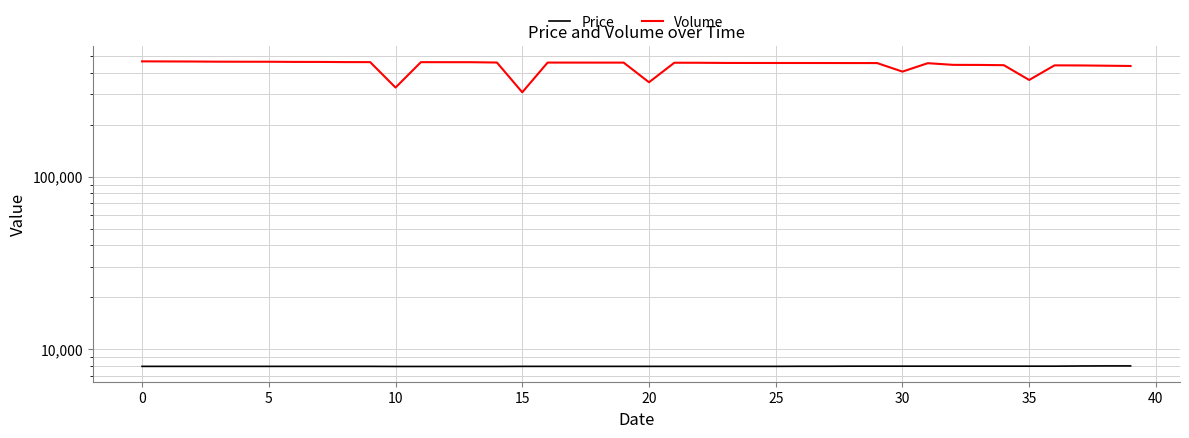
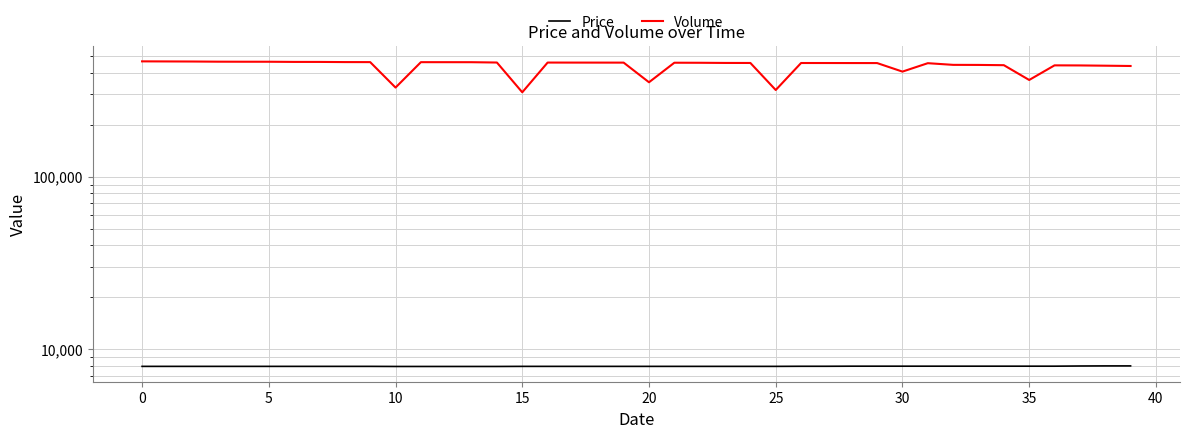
  {
    "Price": {
      "0": "8,000",
      "5": "8,000",
      "10": "8,000",
      "15": "8,000",
      "20": "8,000",
      "25": "8,000",
      "30": "8,000",
      "35": "8,000"
    },
    "Volume": {
      "0": "460,000",
      "5": "460,000",
      "10": "330,000",
      "15": "310,000",
      "20": "350,000",
-     "25": "450,000",
+     "25": "320,000",
      "30": "410,000",
      "35": "360,000"
    }
  }
